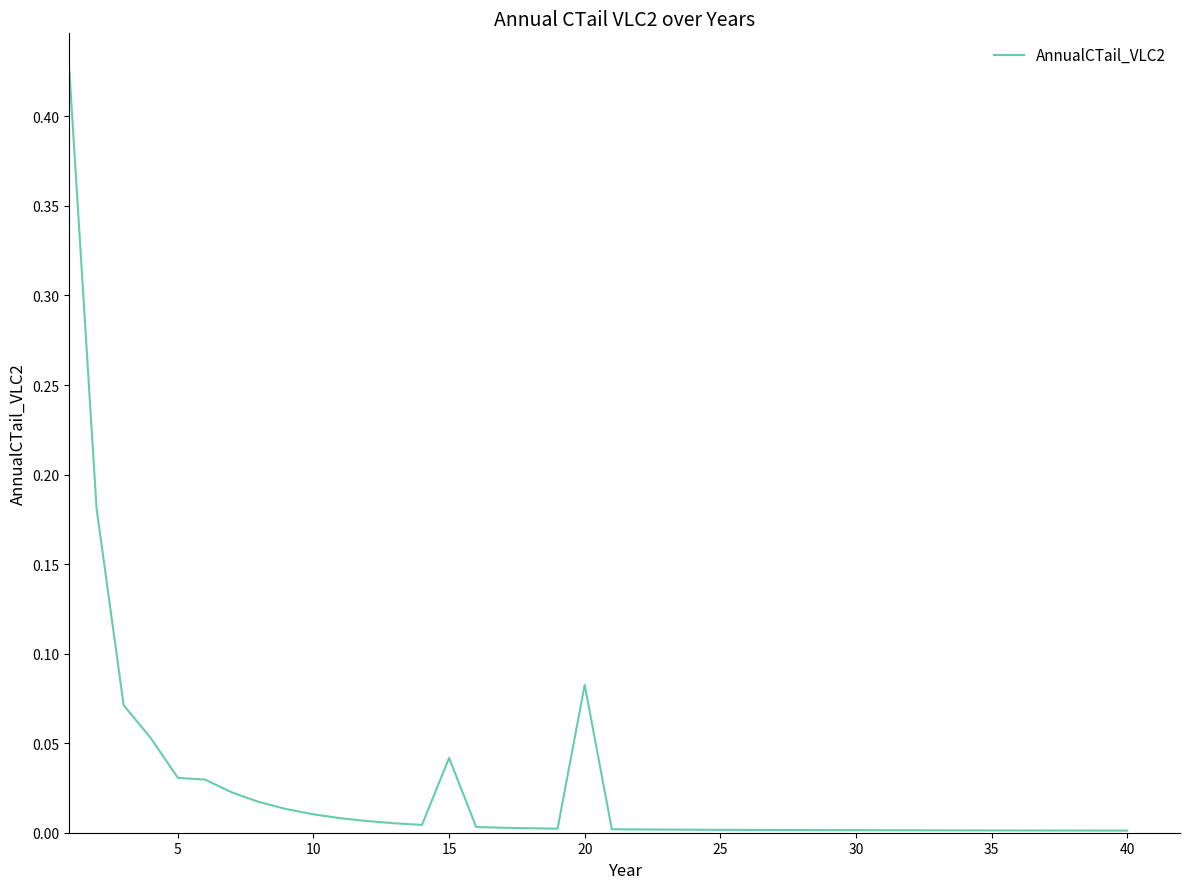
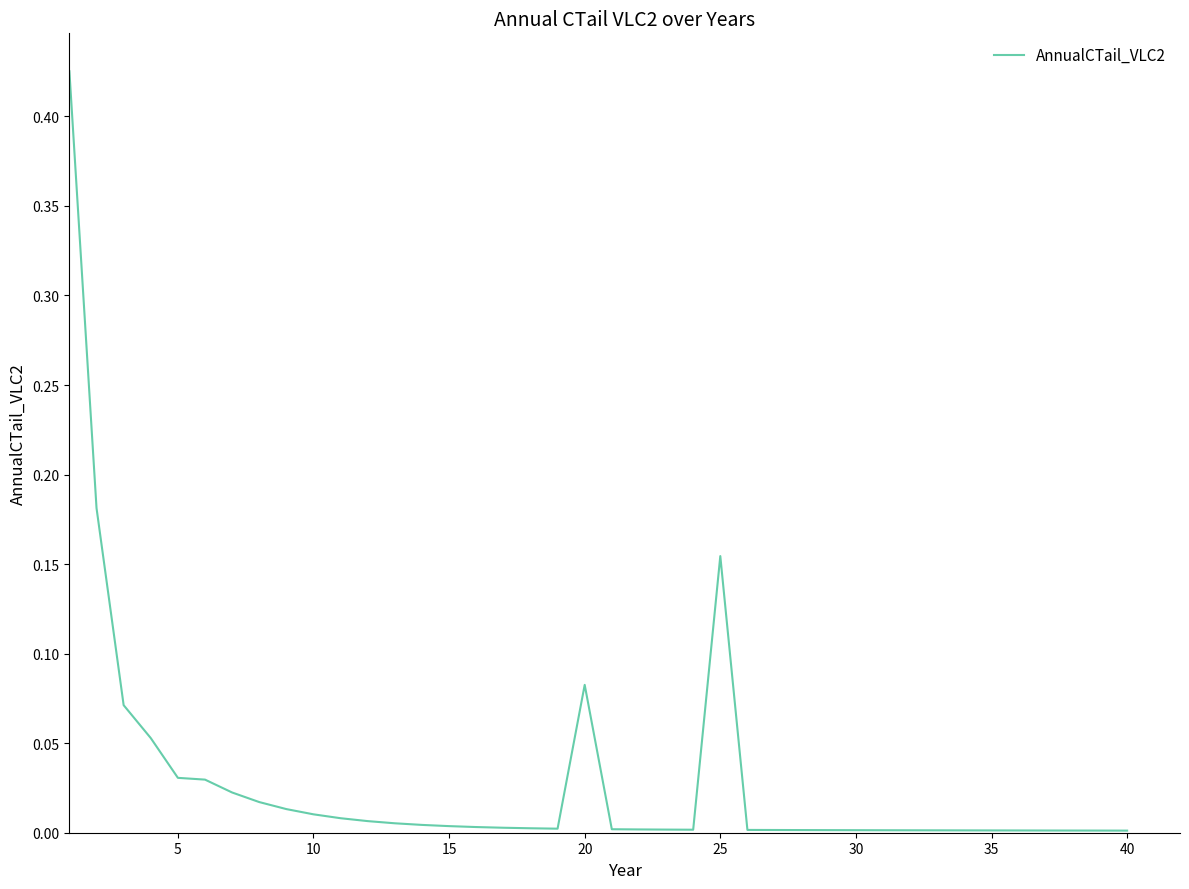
  {
    "5": 0.031,
    "10": 0.010,
-   "15": 0.042,
+   "15": 0.004,
    "20": 0.083,
-   "25": 0.002,
+   "25": 0.154,
    "30": 0.001,
    "35": 0.001,
    "40": 0.001
  }
